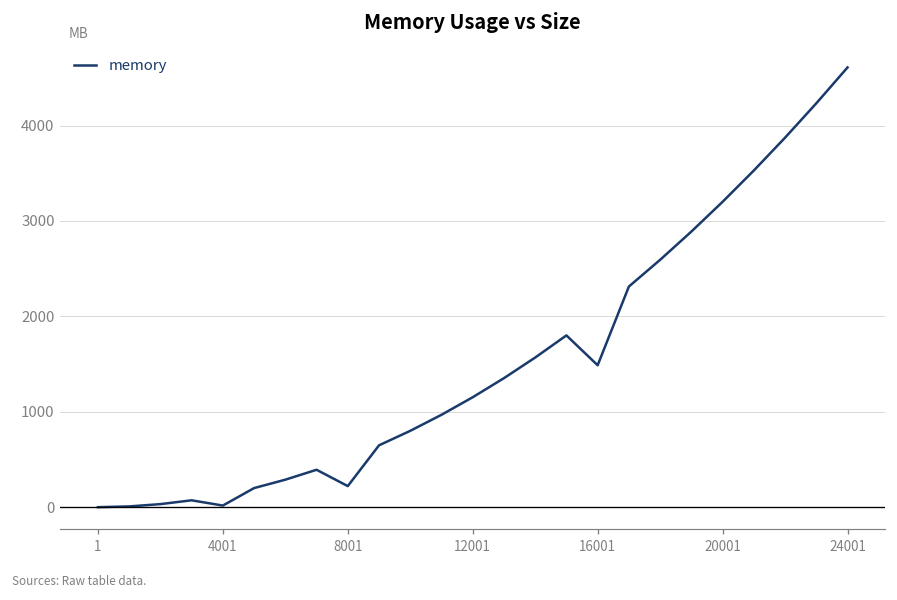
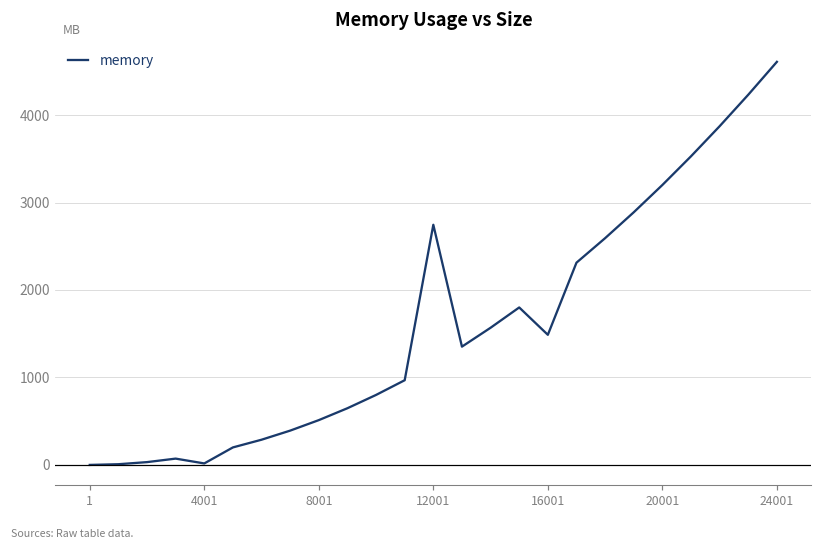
  {
    "1": 0,
    "4001": 0,
-   "8001": 200,
-   "12001": 1200,
+   "8001": 500,
+   "12001": 2700,
    "16001": 1500,
    "20001": 3200,
    "24001": 4600
  }
